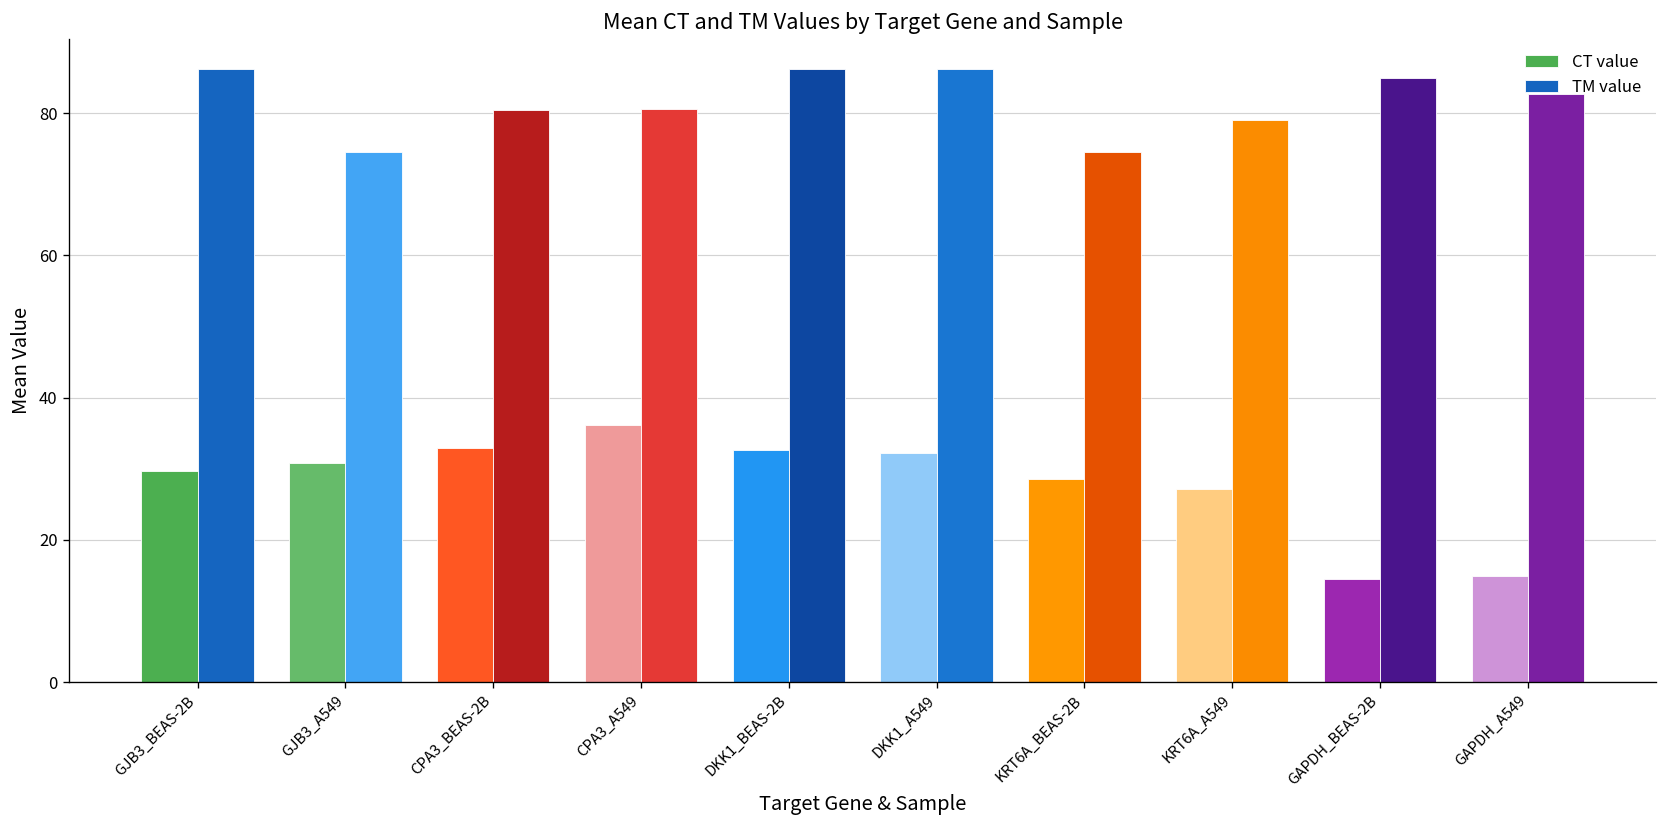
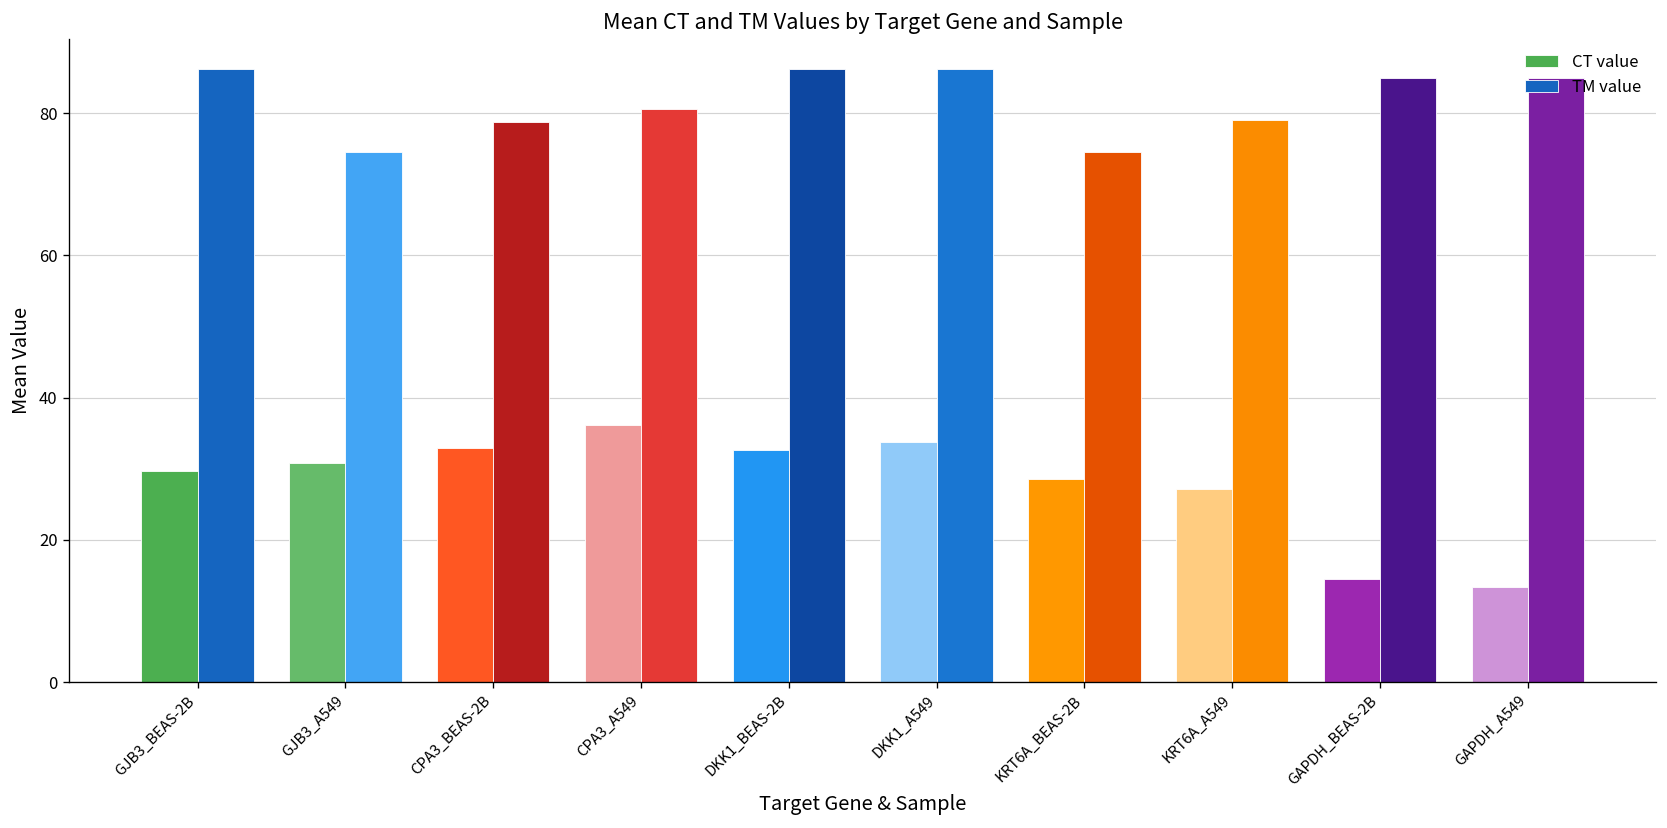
  {
    "CT value": {
      "GJB3_BEAS-2B": 30,
      "GJB3_A549": 31,
      "CPA3_BEAS-2B": 33,
      "CPA3_A549": 36,
      "DKK1_BEAS-2B": 33,
-     "DKK1_A549": 32,
+     "DKK1_A549": 34,
      "KRT6A_BEAS-2B": 29,
      "KRT6A_A549": 27,
      "GAPDH_BEAS-2B": 15,
-     "GAPDH_A549": 15
+     "GAPDH_A549": 13
    },
    "TM value": {
      "GJB3_BEAS-2B": 86,
      "GJB3_A549": 75,
-     "CPA3_BEAS-2B": 81,
+     "CPA3_BEAS-2B": 79,
      "CPA3_A549": 81,
      "DKK1_BEAS-2B": 86,
      "DKK1_A549": 86,
      "KRT6A_BEAS-2B": 75,
      "KRT6A_A549": 79,
      "GAPDH_BEAS-2B": 85,
-     "GAPDH_A549": 83
+     "GAPDH_A549": 85
    }
  }
